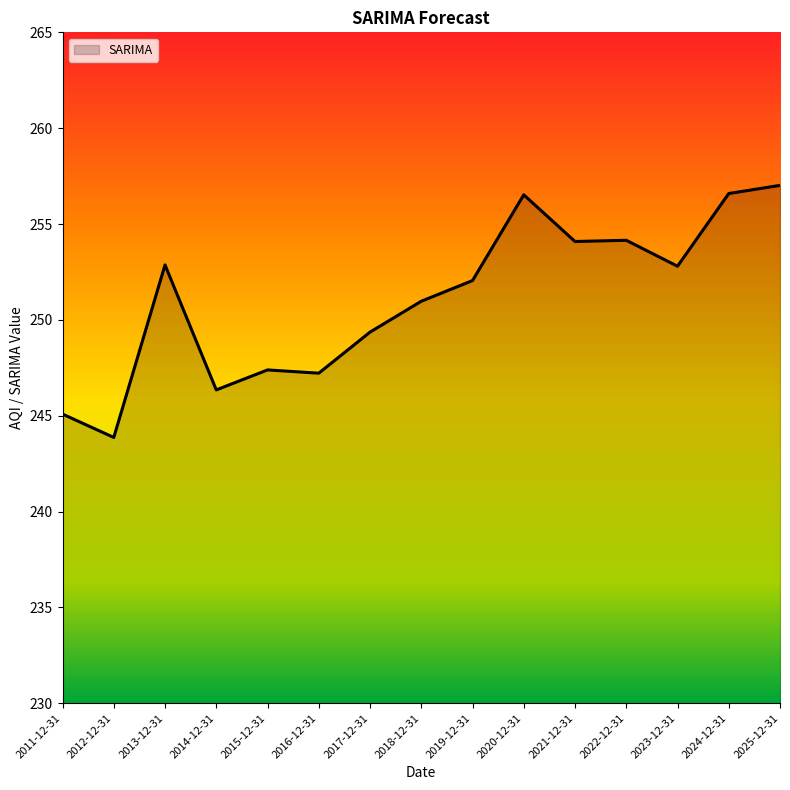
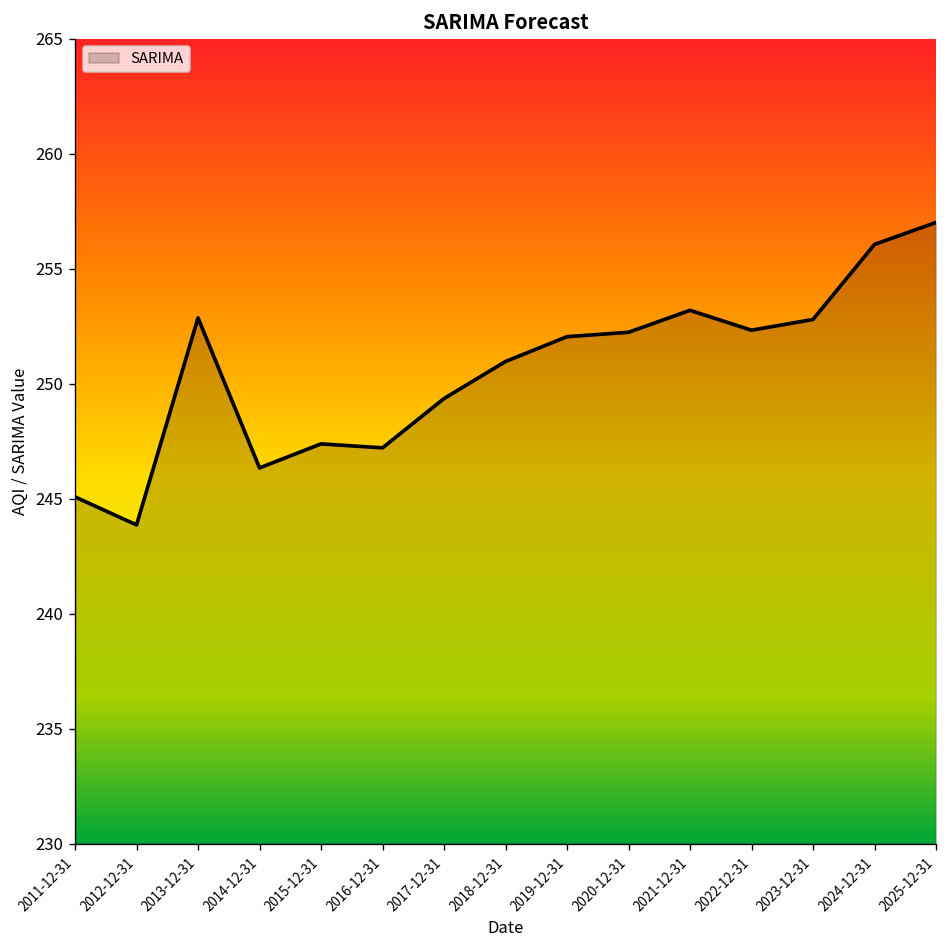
  {
    "2011-12-31": 245.1,
    "2012-12-31": 243.9,
    "2013-12-31": 252.9,
    "2014-12-31": 246.3,
    "2015-12-31": 247.4,
    "2016-12-31": 247.2,
    "2017-12-31": 249.4,
    "2018-12-31": 251.0,
    "2019-12-31": 252.0,
-   "2020-12-31": 256.5,
-   "2021-12-31": 254.1,
-   "2022-12-31": 254.2,
+   "2020-12-31": 252.2,
+   "2021-12-31": 253.2,
+   "2022-12-31": 252.3,
    "2023-12-31": 252.8,
-   "2024-12-31": 256.6,
+   "2024-12-31": 256.1,
    "2025-12-31": 257.0
  }
